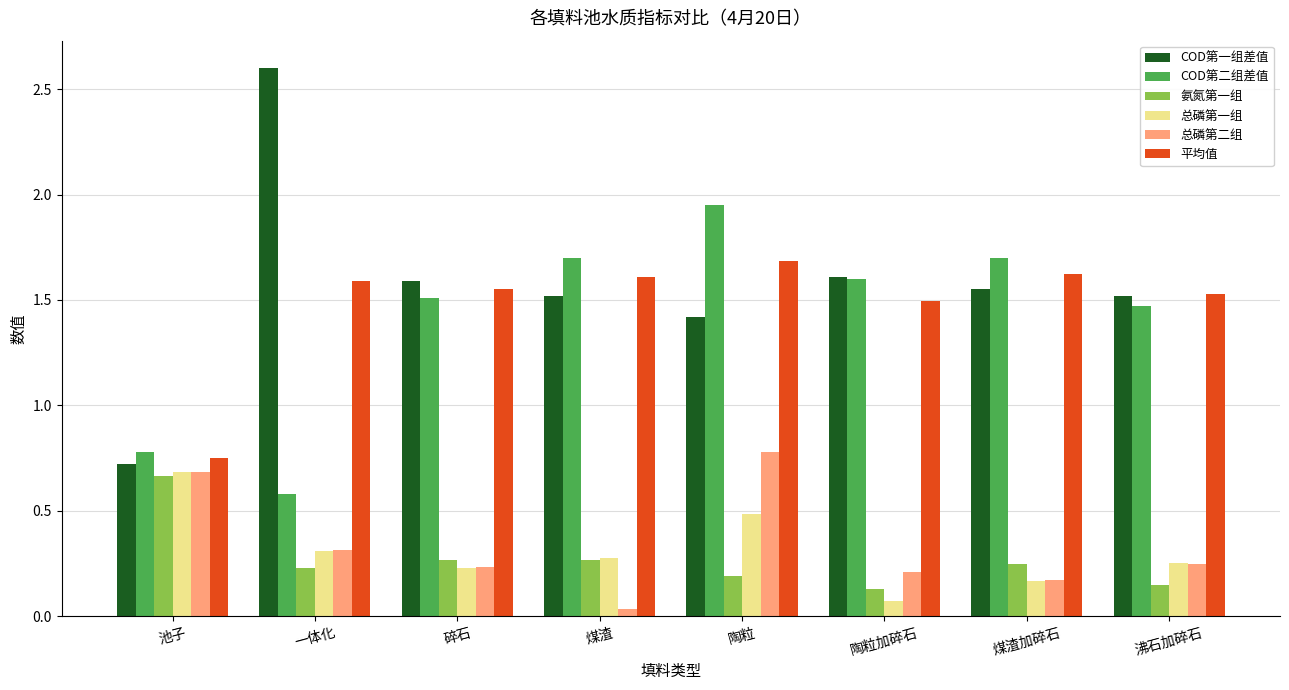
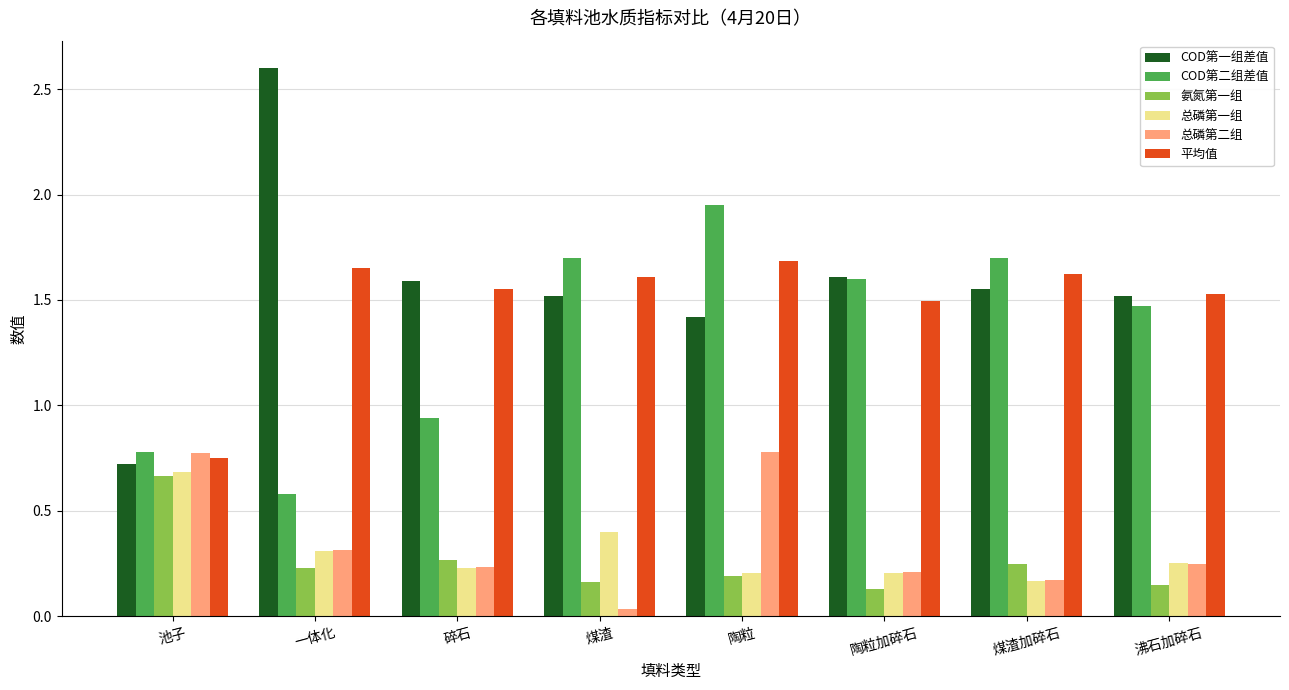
  {
    "COD第一组差值": {
      "池子": 0.72,
      "一体化": 2.60,
      "碎石": 1.59,
      "煤渣": 1.52,
      "陶粒": 1.42,
      "陶粒加碎石": 1.61,
      "煤渣加碎石": 1.55,
      "沸石加碎石": 1.52
    },
    "COD第二组差值": {
      "池子": 0.78,
      "一体化": 0.58,
-     "碎石": 1.51,
+     "碎石": 0.94,
      "煤渣": 1.70,
      "陶粒": 1.95,
      "陶粒加碎石": 1.60,
      "煤渣加碎石": 1.70,
      "沸石加碎石": 1.47
    },
    "氨氮第一组": {
      "池子": 0.67,
      "一体化": 0.23,
      "碎石": 0.27,
-     "煤渣": 0.27,
+     "煤渣": 0.16,
      "陶粒": 0.19,
      "陶粒加碎石": 0.13,
      "煤渣加碎石": 0.25,
      "沸石加碎石": 0.15
    },
    "总磷第一组": {
      "池子": 0.68,
      "一体化": 0.31,
      "碎石": 0.23,
-     "煤渣": 0.28,
-     "陶粒": 0.48,
-     "陶粒加碎石": 0.07,
+     "煤渣": 0.40,
+     "陶粒": 0.21,
+     "陶粒加碎石": 0.20,
      "煤渣加碎石": 0.17,
      "沸石加碎石": 0.25
    },
    "总磷第二组": {
-     "池子": 0.69,
+     "池子": 0.77,
      "一体化": 0.31,
      "碎石": 0.23,
      "煤渣": 0.04,
      "陶粒": 0.78,
      "陶粒加碎石": 0.21,
      "煤渣加碎石": 0.17,
      "沸石加碎石": 0.25
    },
    "平均值": {
      "池子": 0.75,
-     "一体化": 1.59,
+     "一体化": 1.65,
      "碎石": 1.55,
      "煤渣": 1.61,
      "陶粒": 1.69,
      "陶粒加碎石": 1.49,
      "煤渣加碎石": 1.63,
      "沸石加碎石": 1.53
    }
  }
